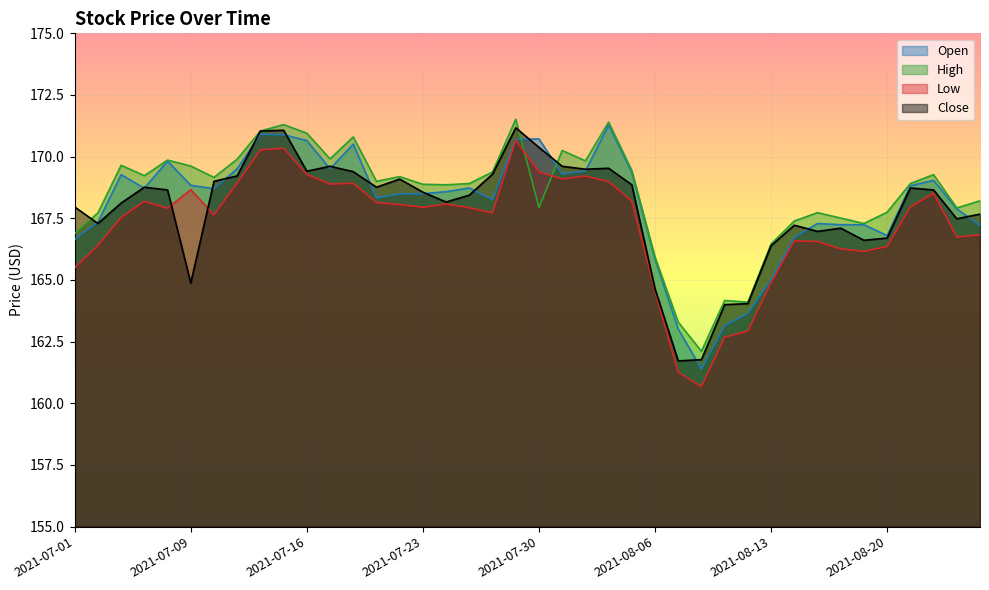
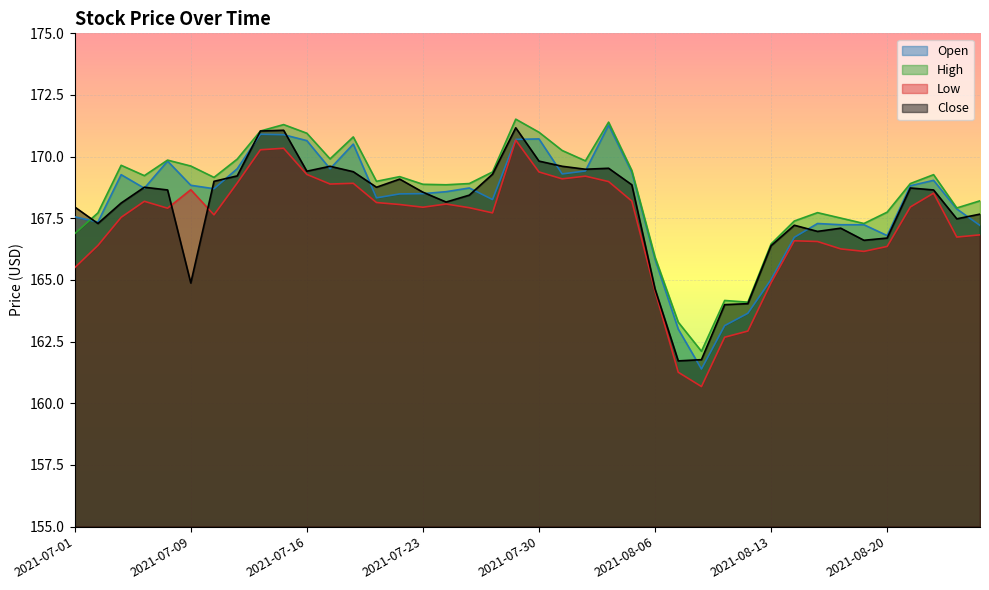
  {
    "Open": {
-     "2021-07-01": 166.6,
+     "2021-07-01": 167.6,
      "2021-07-09": 168.8,
      "2021-07-16": 170.6,
      "2021-07-30": 170.7,
      "2021-08-13": 165.0
    },
    "High": {
      "2021-07-01": 166.9,
      "2021-07-09": 169.6,
      "2021-07-16": 170.9,
      "2021-07-23": 168.9,
-     "2021-07-30": 167.9,
+     "2021-07-30": 171.0,
      "2021-08-20": 167.7
    },
    "Low": {
      "2021-07-01": 165.5,
      "2021-07-09": 168.7,
      "2021-07-16": 169.3,
      "2021-07-23": 167.9,
      "2021-07-30": 169.4,
      "2021-08-13": 164.9,
      "2021-08-20": 166.4
    },
    "Close": {
      "2021-07-01": 168.0,
      "2021-07-09": 164.9,
      "2021-07-16": 169.4,
-     "2021-07-30": 170.4
+     "2021-07-30": 169.8
    }
  }
